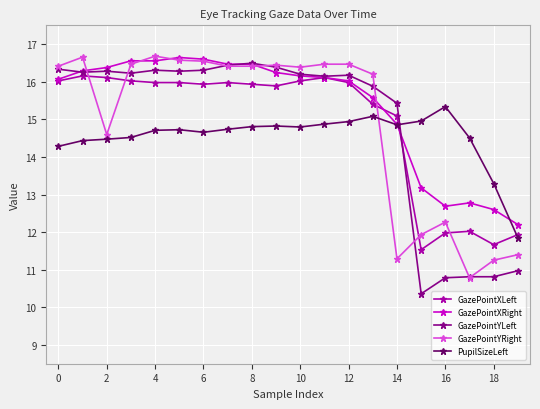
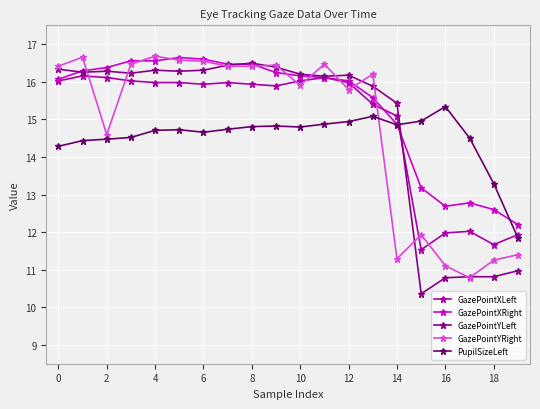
  {
    "GazePointYRight": {
      "0": 16.4,
      "2": 14.6,
      "4": 16.7,
-     "10": 16.4,
-     "12": 16.5,
+     "10": 15.9,
+     "12": 15.8,
      "14": 11.3,
-     "16": 12.3,
+     "16": 11.1,
      "18": 11.3
    }
  }
